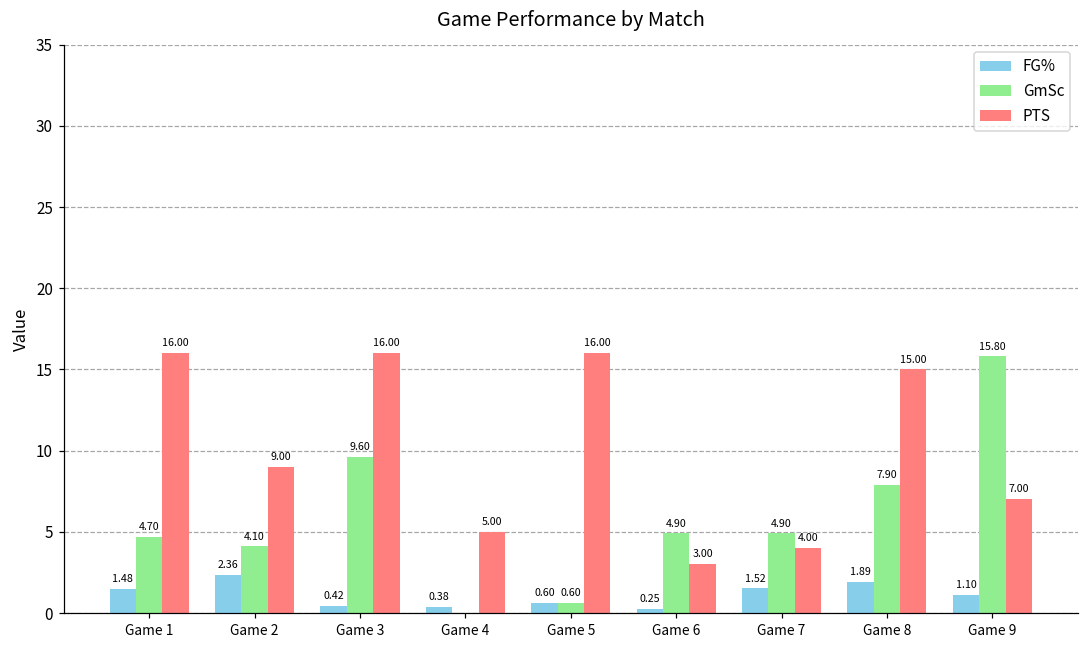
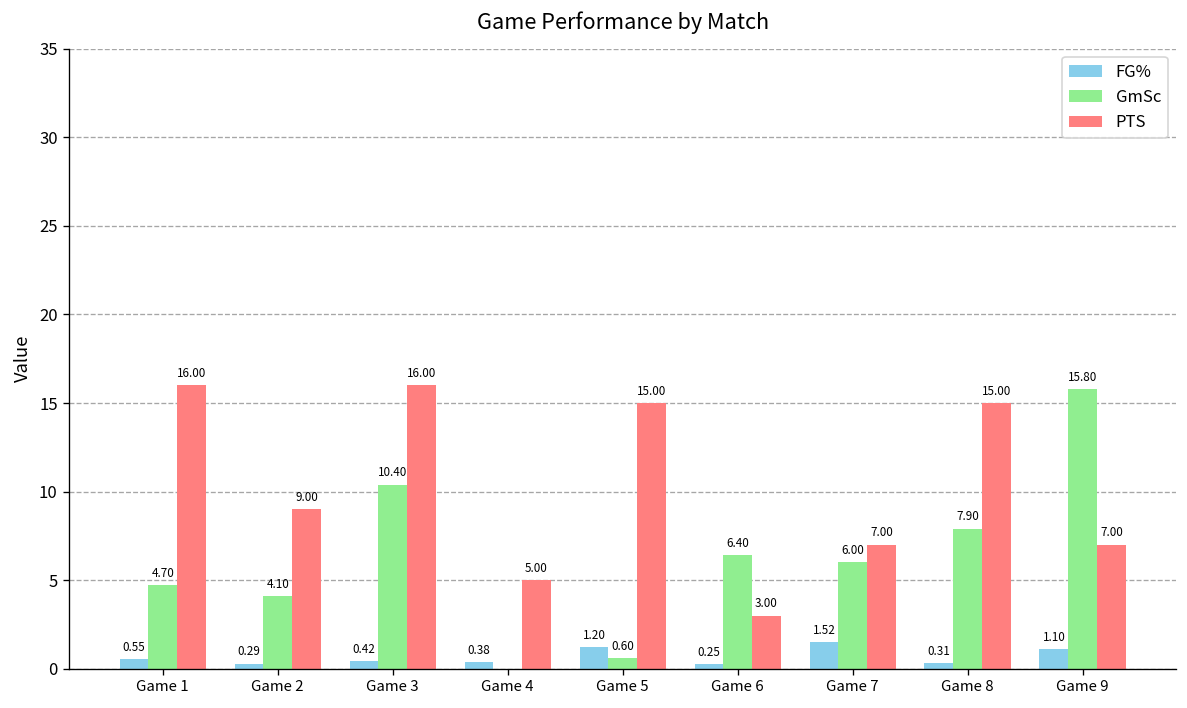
  {
    "FG%": {
-     "Game 1": 1.48,
-     "Game 2": 2.36,
+     "Game 1": 0.55,
+     "Game 2": 0.29,
      "Game 3": 0.42,
      "Game 4": 0.38,
-     "Game 5": 0.60,
+     "Game 5": 1.20,
      "Game 6": 0.25,
      "Game 7": 1.52,
-     "Game 8": 1.89,
+     "Game 8": 0.31,
      "Game 9": 1.10
    },
    "GmSc": {
      "Game 1": 4.70,
      "Game 2": 4.10,
-     "Game 3": 9.60,
+     "Game 3": 10.40,
      "Game 5": 0.60,
-     "Game 6": 4.90,
-     "Game 7": 4.90,
+     "Game 6": 6.40,
+     "Game 7": 6.00,
      "Game 8": 7.90,
      "Game 9": 15.80
    },
    "PTS": {
      "Game 1": 16.00,
      "Game 2": 9.00,
      "Game 3": 16.00,
      "Game 4": 5.00,
-     "Game 5": 16.00,
+     "Game 5": 15.00,
      "Game 6": 3.00,
-     "Game 7": 4.00,
+     "Game 7": 7.00,
      "Game 8": 15.00,
      "Game 9": 7.00
    }
  }
